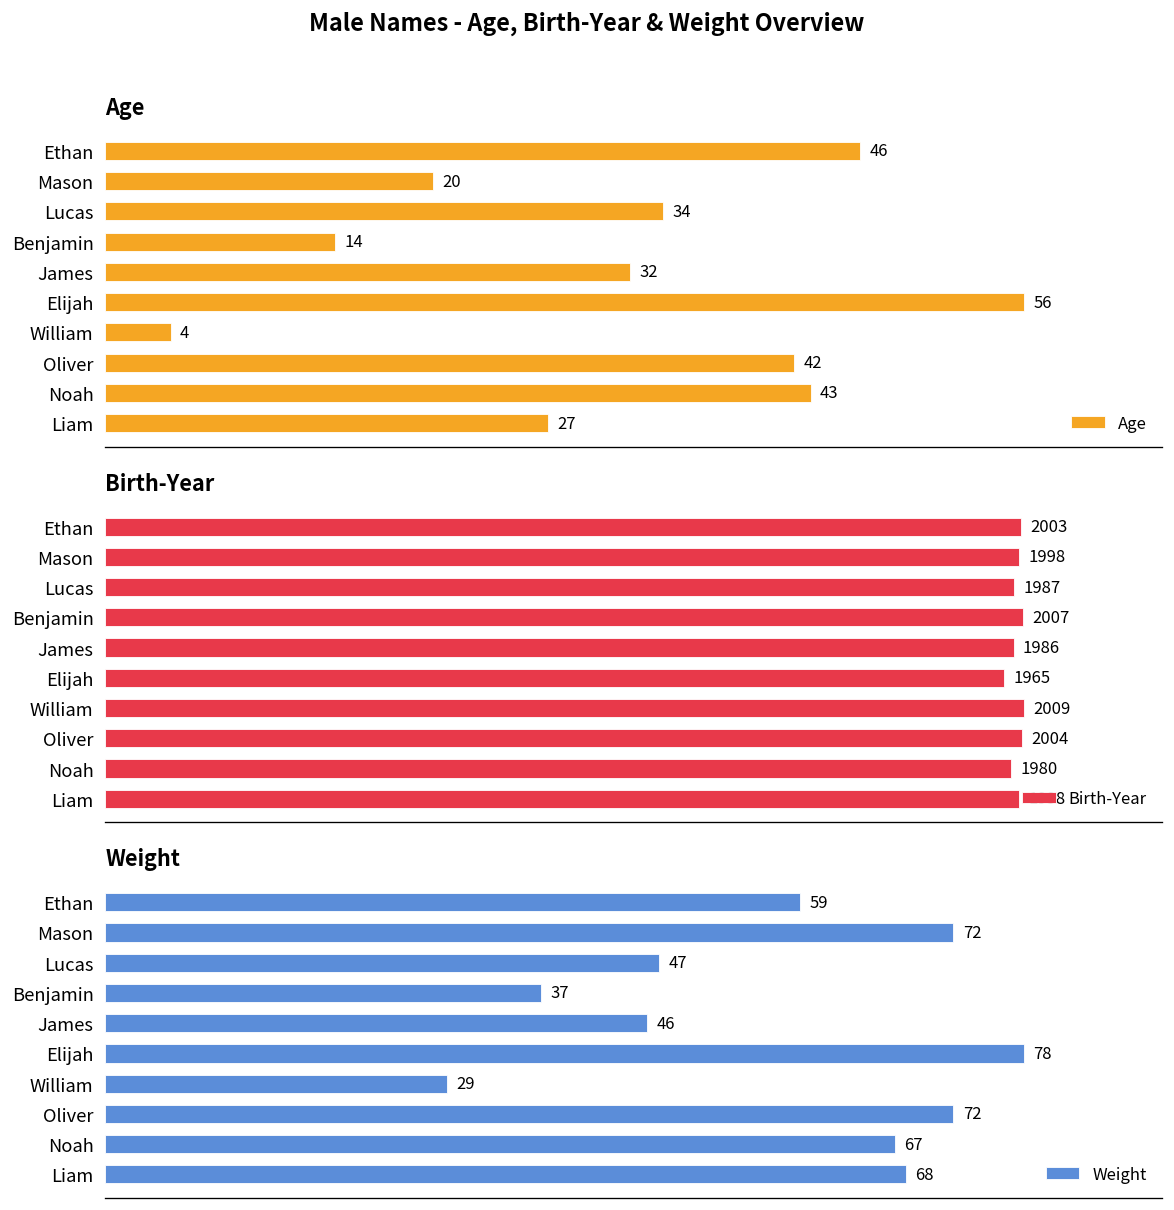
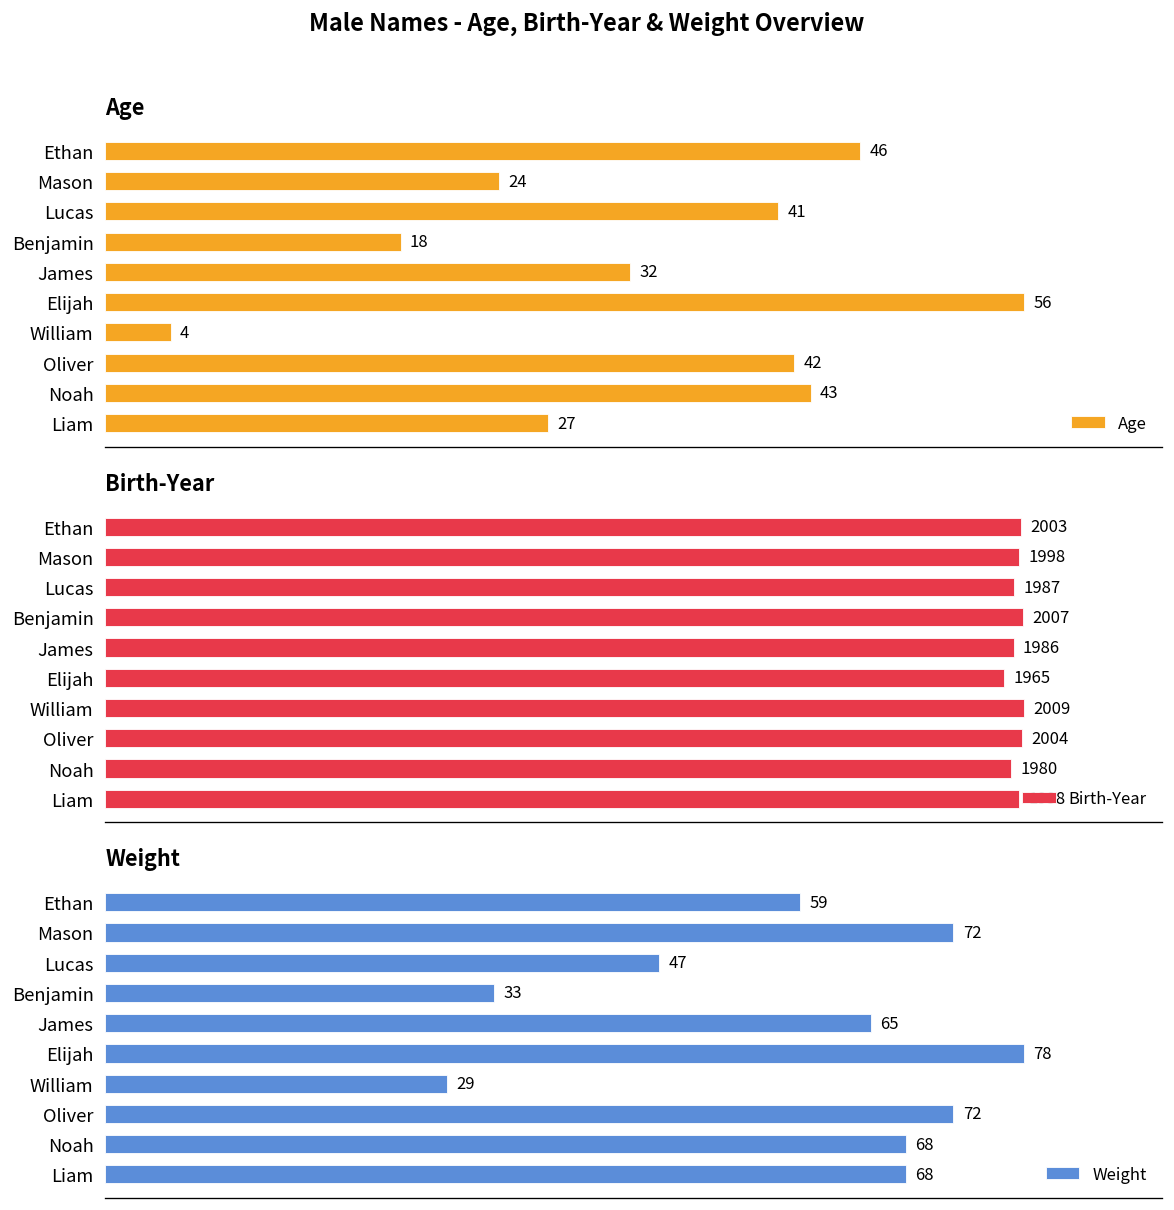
  {
    "Age": {
      "Ethan": 46,
-     "Mason": 20,
-     "Lucas": 34,
-     "Benjamin": 14,
+     "Mason": 24,
+     "Lucas": 41,
+     "Benjamin": 18,
      "James": 32,
      "Elijah": 56,
      "William": 4,
      "Oliver": 42,
      "Noah": 43,
      "Liam": 27
    },
    "Birth-Year": {
      "Ethan": 2003,
      "Mason": 1998,
      "Lucas": 1987,
      "Benjamin": 2007,
      "James": 1986,
      "Elijah": 1965,
      "William": 2009,
      "Oliver": 2004,
      "Noah": 1980,
      "Liam": 1998
    },
    "Weight": {
      "Ethan": 59,
      "Mason": 72,
      "Lucas": 47,
-     "Benjamin": 37,
-     "James": 46,
+     "Benjamin": 33,
+     "James": 65,
      "Elijah": 78,
      "William": 29,
      "Oliver": 72,
-     "Noah": 67,
+     "Noah": 68,
      "Liam": 68
    }
  }
